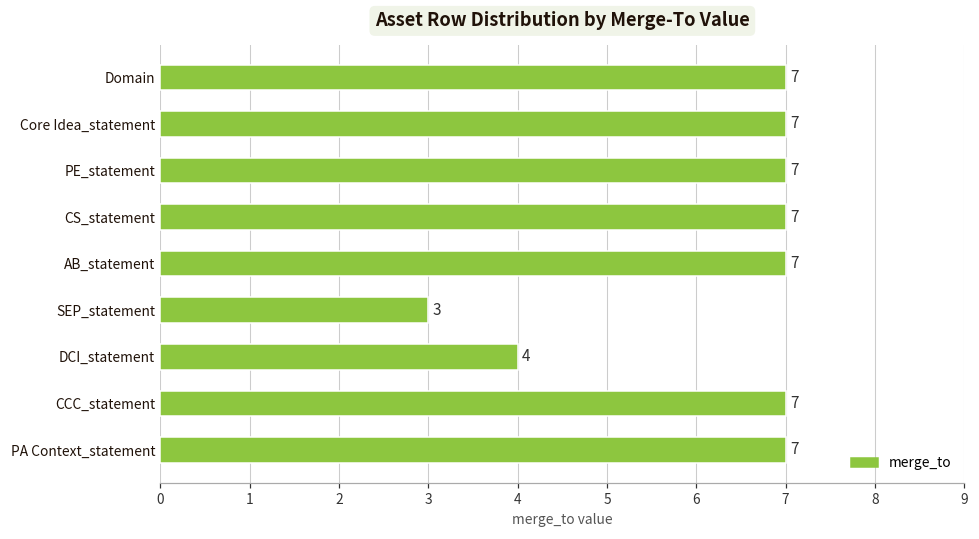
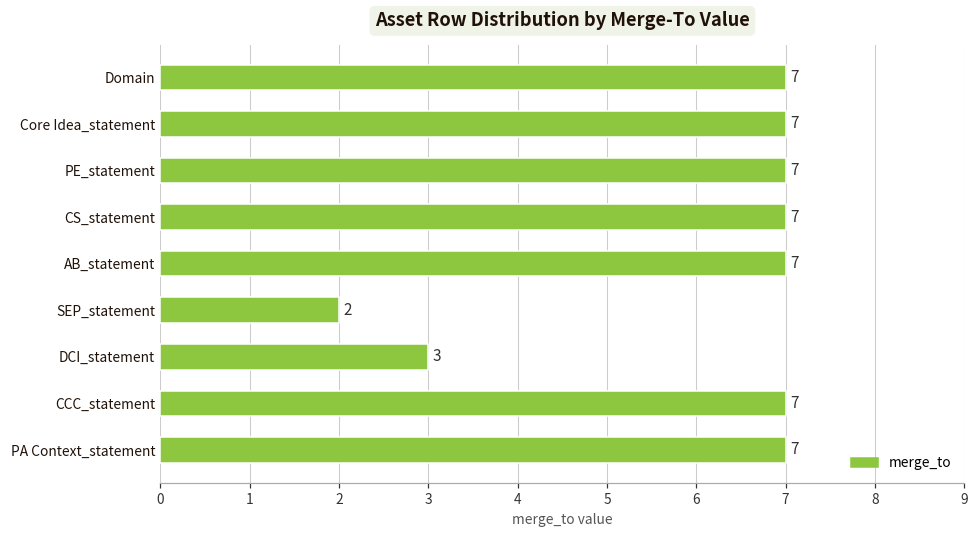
  {
    "Domain": 7,
    "Core Idea_statement": 7,
    "PE_statement": 7,
    "CS_statement": 7,
    "AB_statement": 7,
-   "SEP_statement": 3,
-   "DCI_statement": 4,
+   "SEP_statement": 2,
+   "DCI_statement": 3,
    "CCC_statement": 7,
    "PA Context_statement": 7
  }
